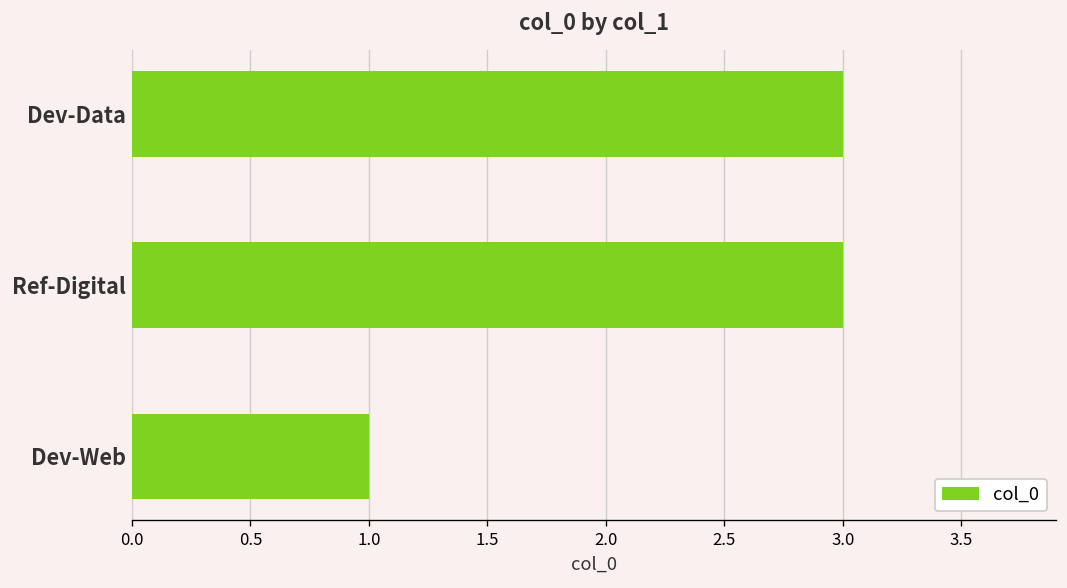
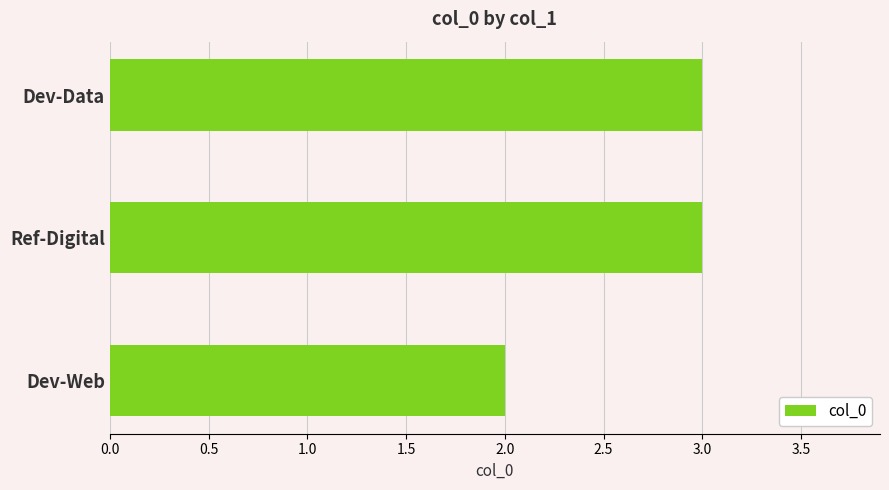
  {
    "Dev-Data": 3,
    "Ref-Digital": 3,
-   "Dev-Web": 1
+   "Dev-Web": 2
  }
